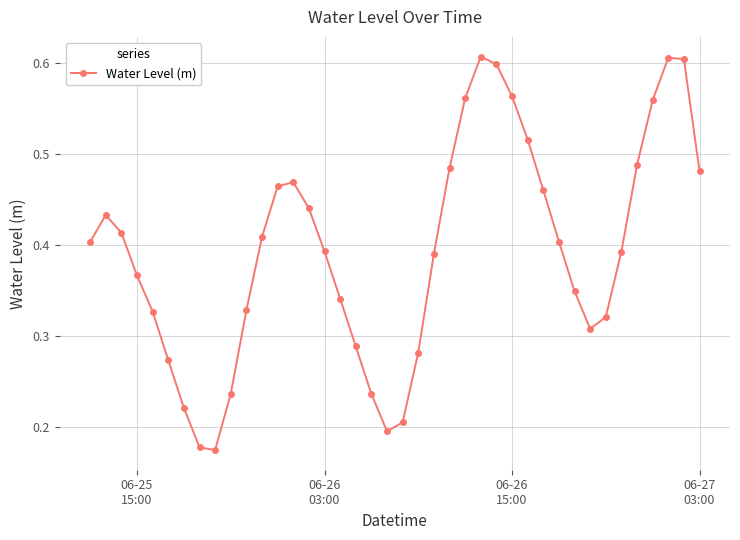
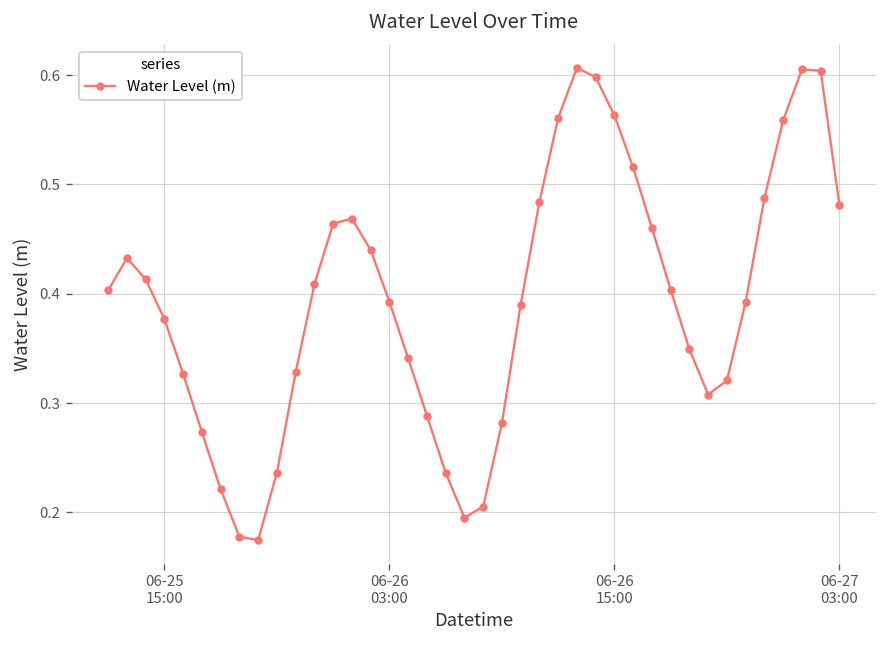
  {
-   "06-25 15:00": 0.37,
+   "06-25 15:00": 0.38,
    "06-26 03:00": 0.39,
    "06-26 15:00": 0.56,
    "06-27 03:00": 0.48
  }
